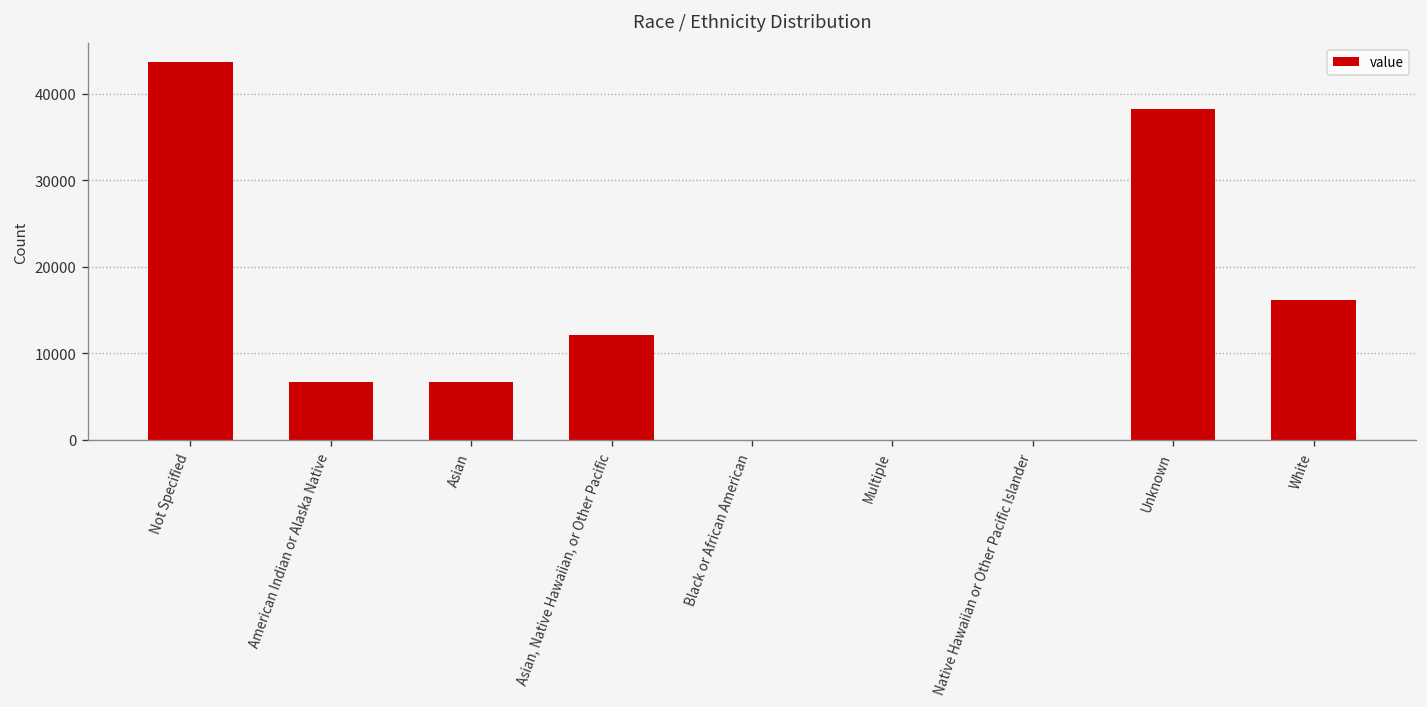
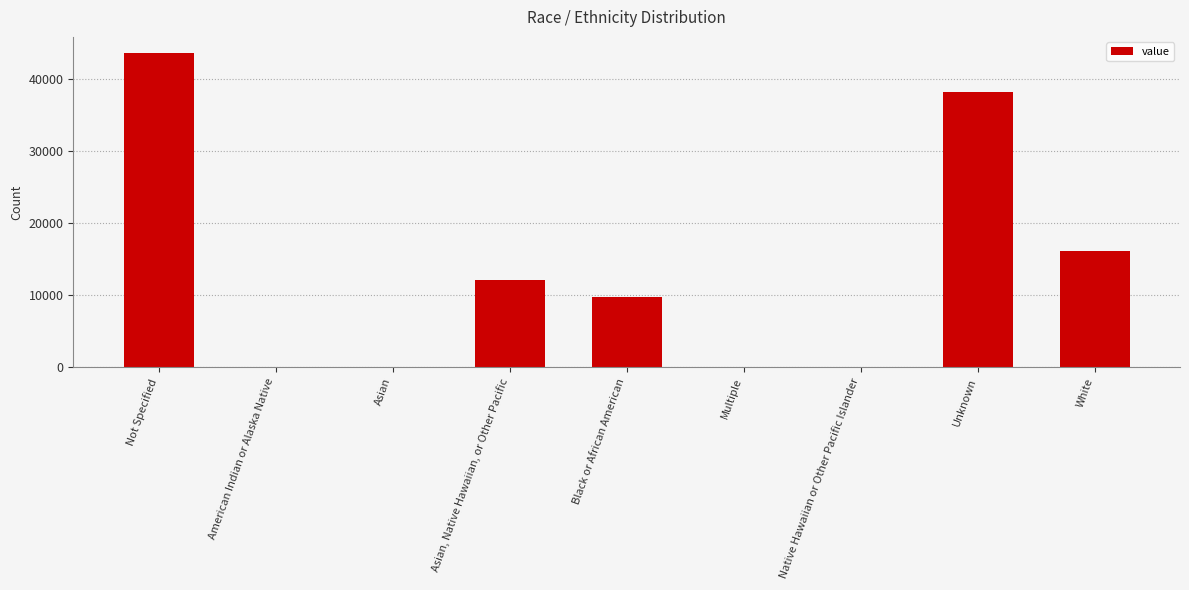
  {
    "Not Specified": 44000,
-   "American Indian or Alaska Native": 7000,
-   "Asian": 7000,
+   "American Indian or Alaska Native": 0,
+   "Asian": 0,
    "Asian, Native Hawaiian, or Other Pacific": 12000,
-   "Black or African American": 0,
+   "Black or African American": 10000,
    "Multiple": 0,
    "Native Hawaiian or Other Pacific Islander": 0,
    "Unknown": 38000,
    "White": 16000
  }
